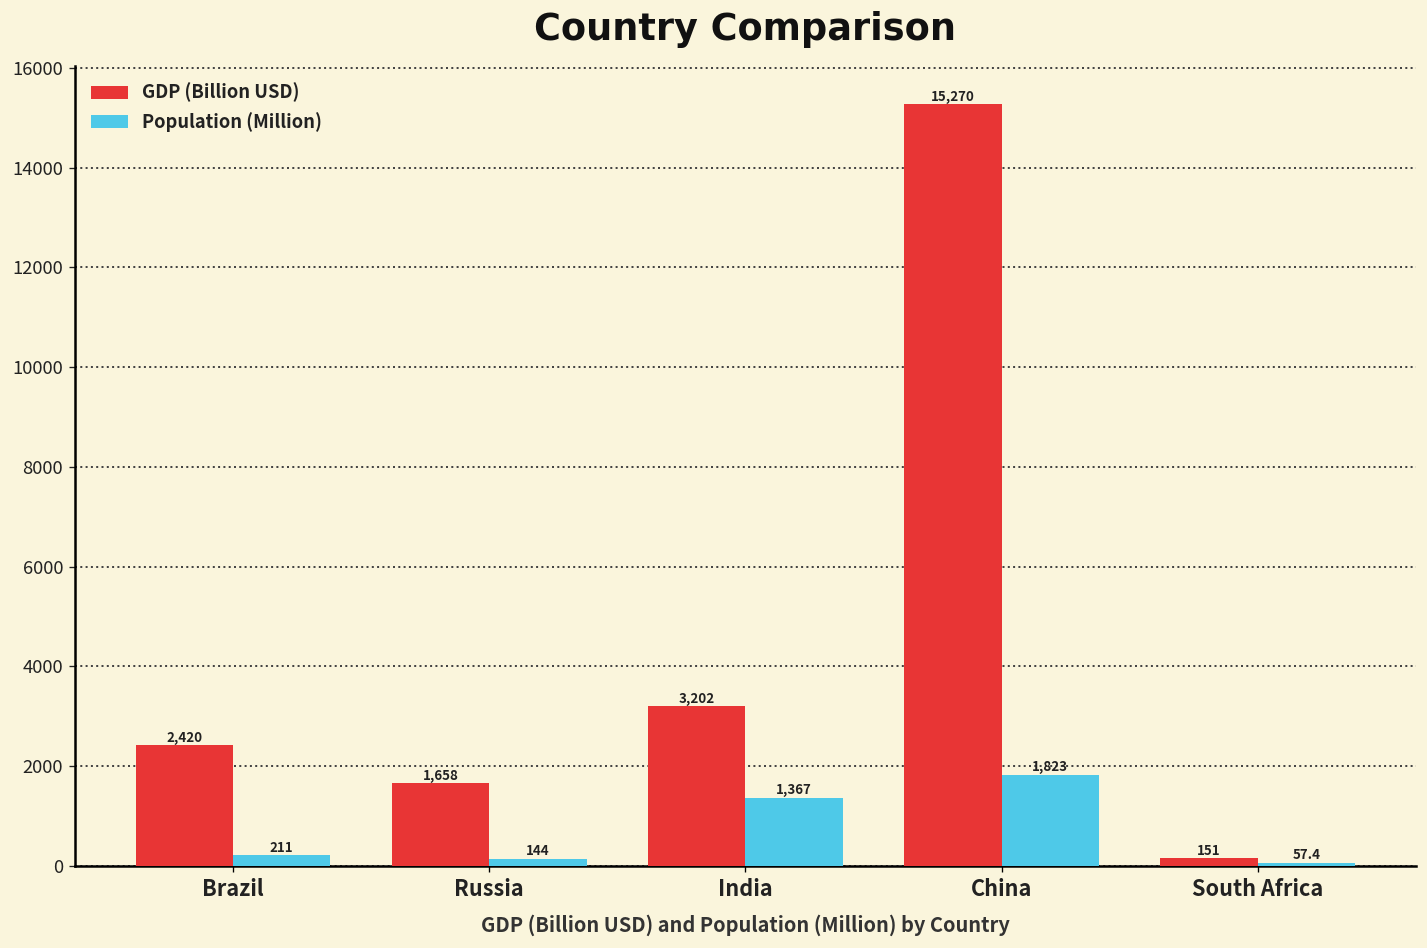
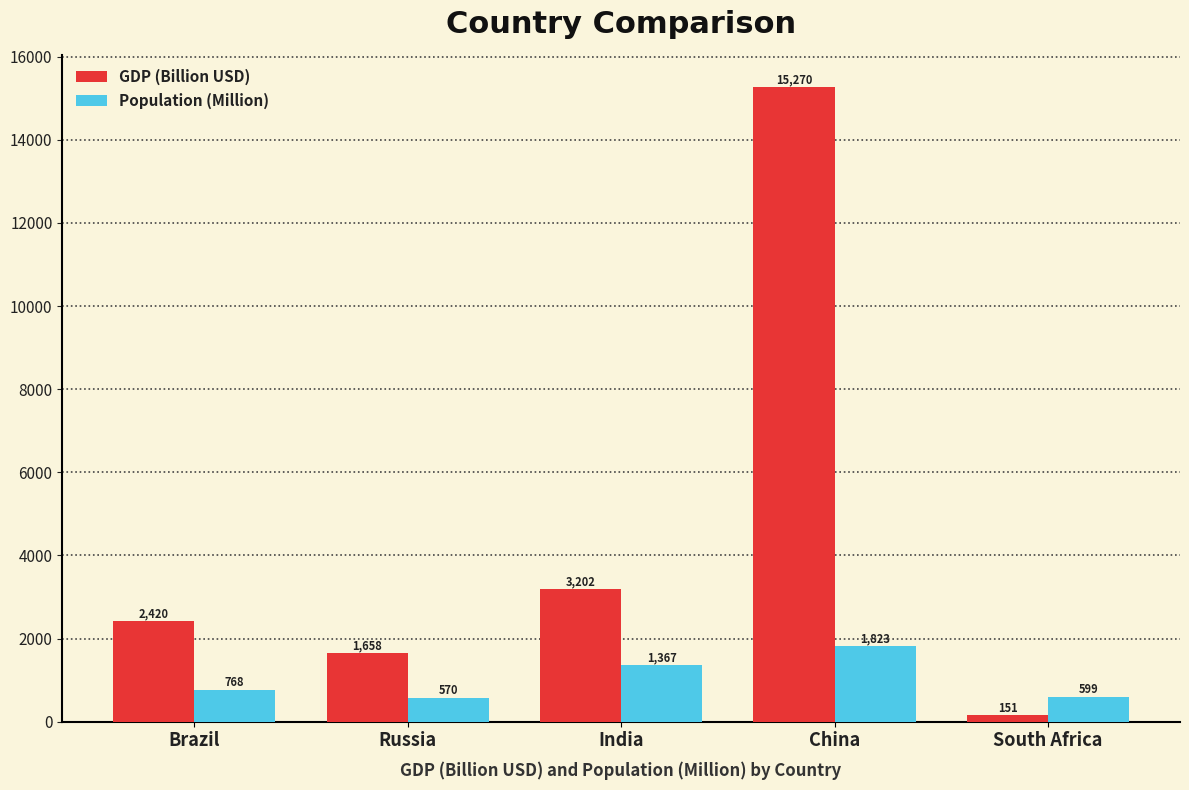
  {
    "GDP (Billion USD)": {
      "Brazil": "2,420",
      "Russia": "1,658",
      "India": "3,202",
      "China": "15,270",
      "South Africa": "151"
    },
    "Population (Million)": {
-     "Brazil": "211",
-     "Russia": "144",
+     "Brazil": "768",
+     "Russia": "570",
      "India": "1,367",
      "China": "1,823",
-     "South Africa": "57.4"
+     "South Africa": "599"
    }
  }
